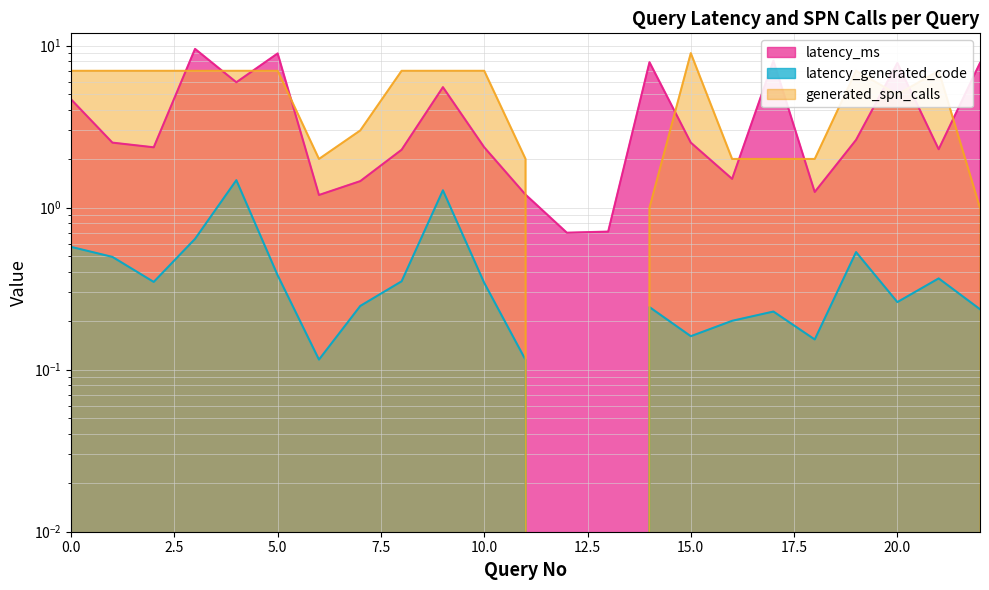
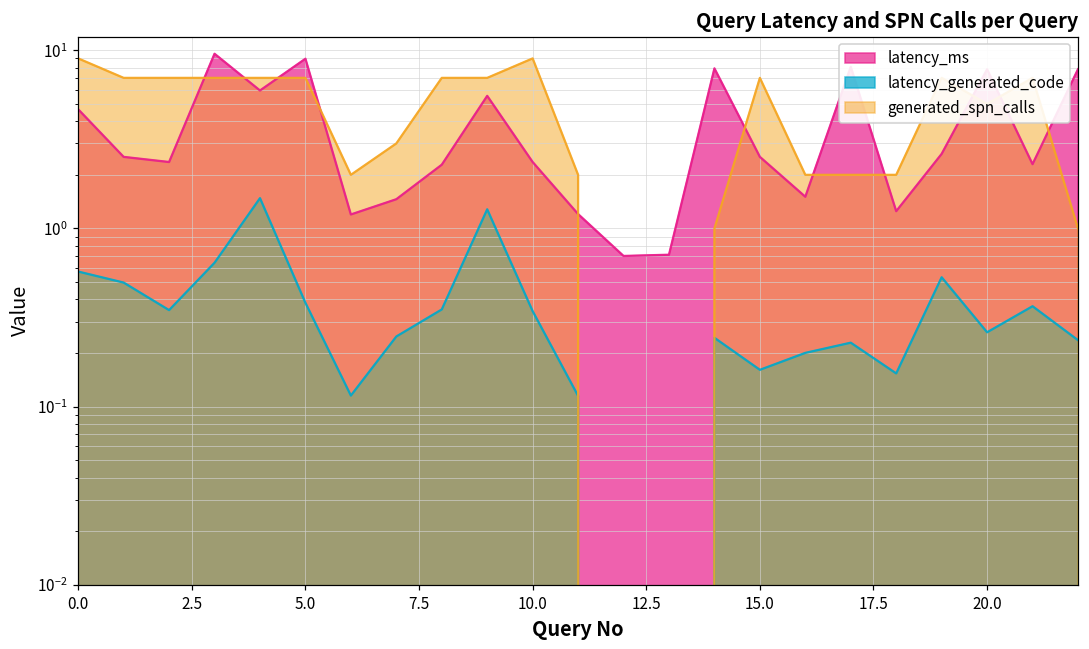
  {
    "latency_ms": {
      "0.0": 4.7,
      "5.0": 9,
      "10.0": 2.4,
      "15.0": 2.5
    },
    "latency_generated_code": {
      "0.0": 0.57,
      "5.0": 0.38,
      "10.0": 0.34,
      "15.0": 0.16,
      "20.0": 0.26
    },
    "generated_spn_calls": {
-     "0.0": 7,
+     "0.0": 9,
      "5.0": 7,
-     "10.0": 7,
-     "15.0": 9
+     "10.0": 9,
+     "15.0": 7
    }
  }
